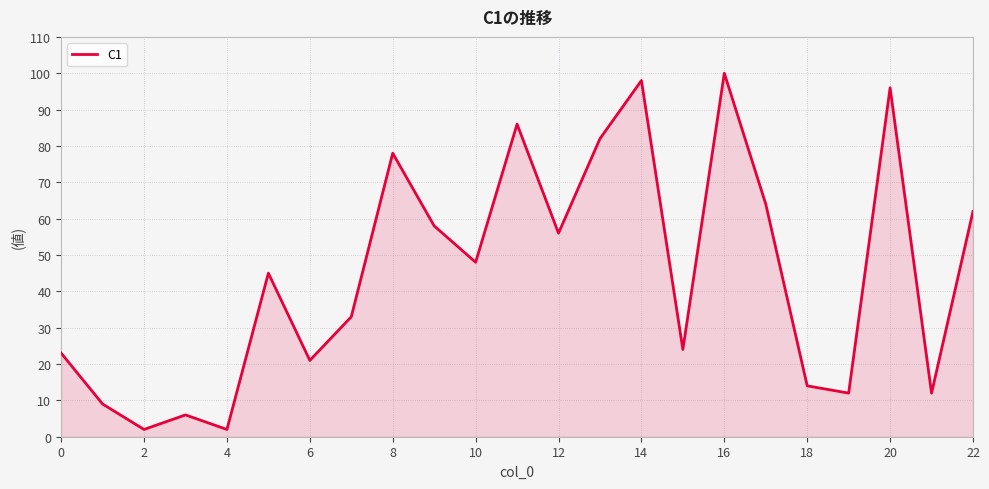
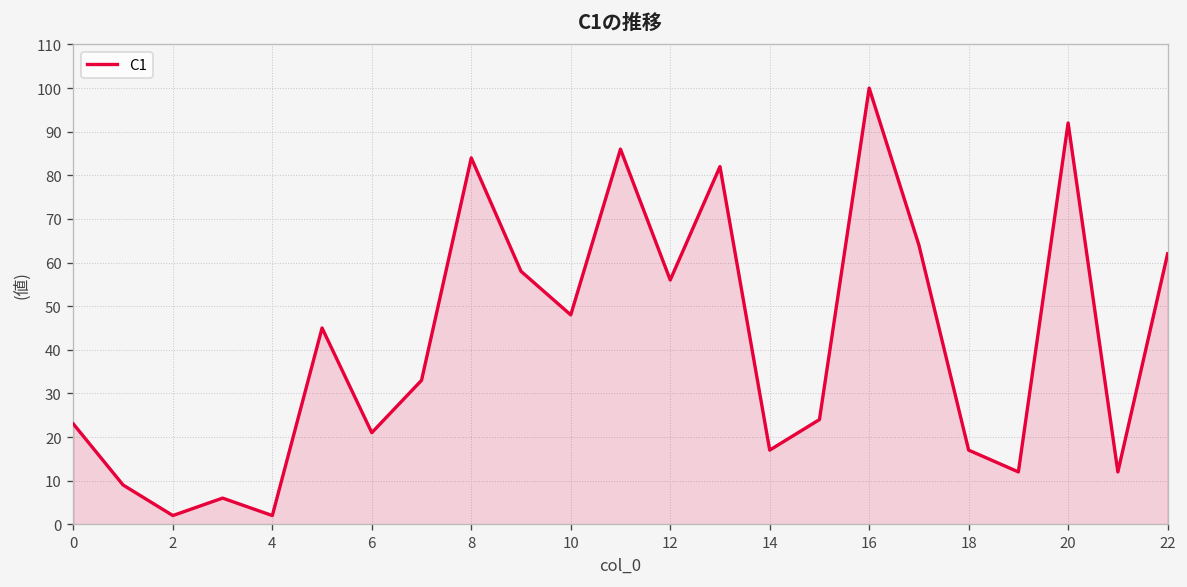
  {
    "0": 23,
    "2": 2,
    "4": 2,
    "6": 21,
-   "8": 78,
+   "8": 84,
    "10": 48,
    "12": 56,
-   "14": 98,
+   "14": 17,
    "16": 100,
-   "18": 14,
-   "20": 96,
+   "18": 17,
+   "20": 92,
    "22": 62
  }
